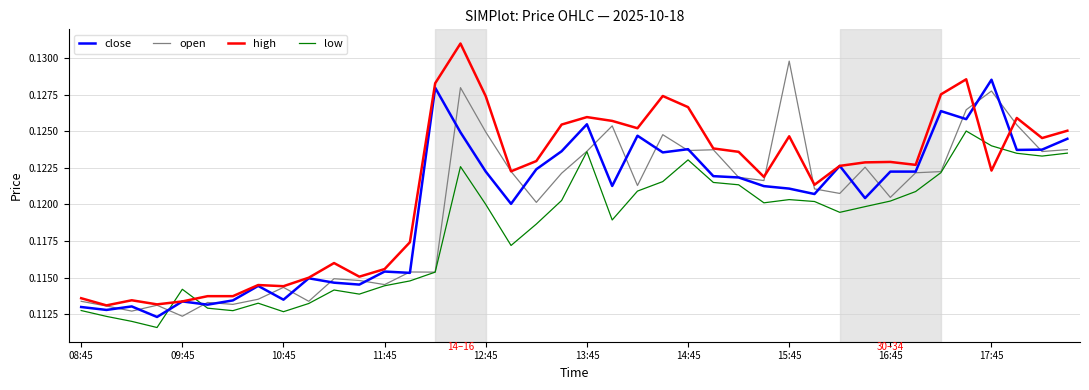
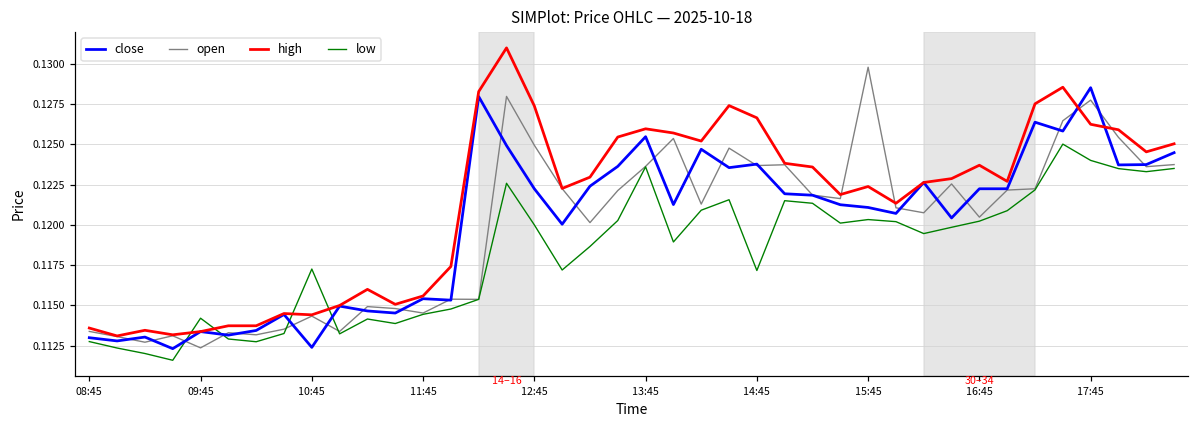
  {
    "close": {
      "08:45": 0.1130,
-     "10:45": 0.1135,
+     "10:45": 0.1124,
      "12:45": 0.1222,
      "13:45": 0.1255,
      "15:45": 0.1211,
      "16:45": 0.1222,
      "17:45": 0.1285
    },
    "open": {
      "08:45": 0.1134,
      "09:45": 0.1124,
      "12:45": 0.1249,
      "15:45": 0.1298,
      "16:45": 0.1205,
      "17:45": 0.1277
    },
    "high": {
      "08:45": 0.1136,
      "12:45": 0.1274,
      "13:45": 0.1260,
      "14:45": 0.1266,
-     "15:45": 0.1247,
-     "16:45": 0.1229,
-     "17:45": 0.1223
+     "15:45": 0.1224,
+     "16:45": 0.1237,
+     "17:45": 0.1262
    },
    "low": {
      "08:45": 0.1128,
      "09:45": 0.1142,
-     "10:45": 0.1127,
+     "10:45": 0.1173,
      "12:45": 0.1200,
-     "14:45": 0.1230,
+     "14:45": 0.1172,
      "15:45": 0.1203,
      "16:45": 0.1202,
      "17:45": 0.1240
    }
  }
